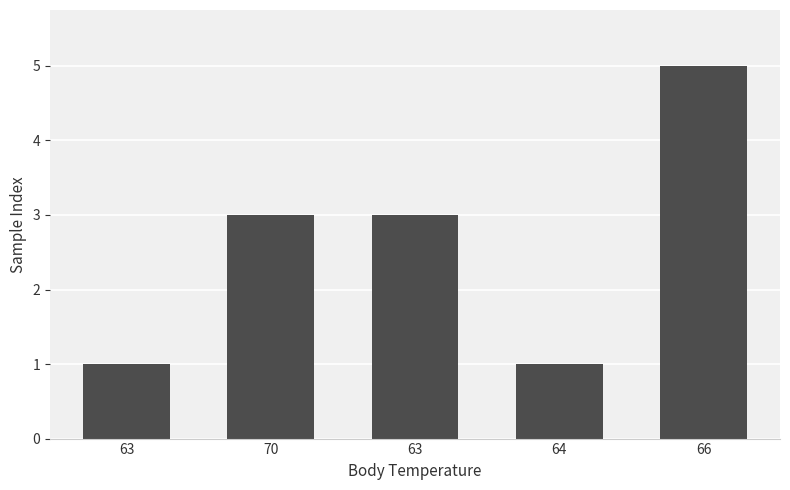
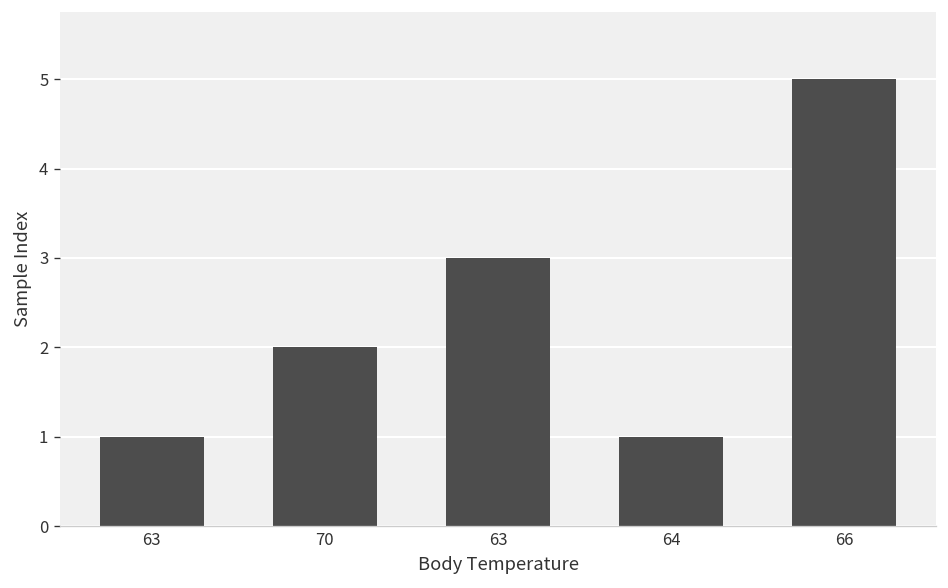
  {
-   "70": 3,
+   "70": 2,
    "64": 1,
    "66": 5
  }
